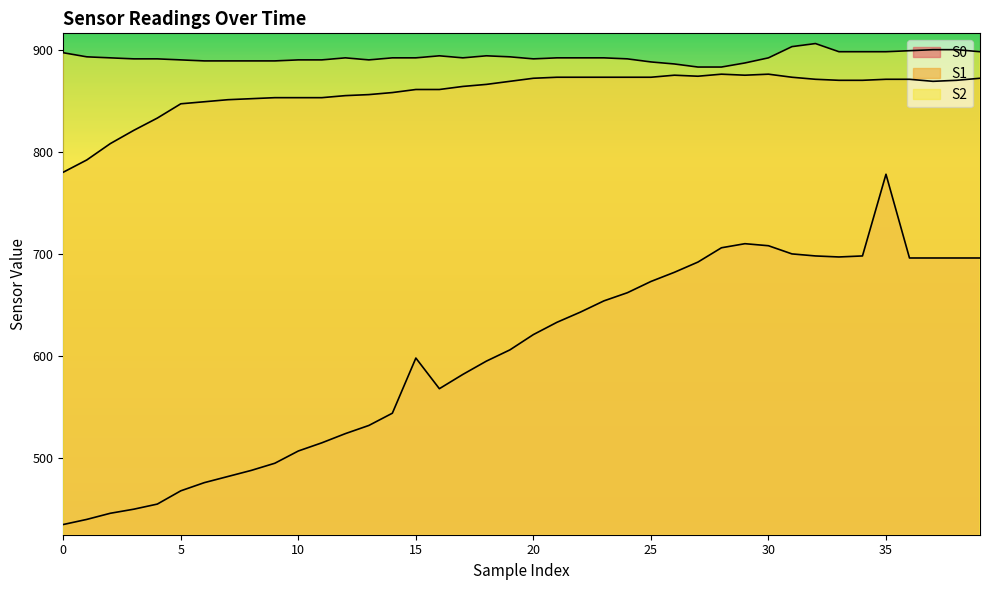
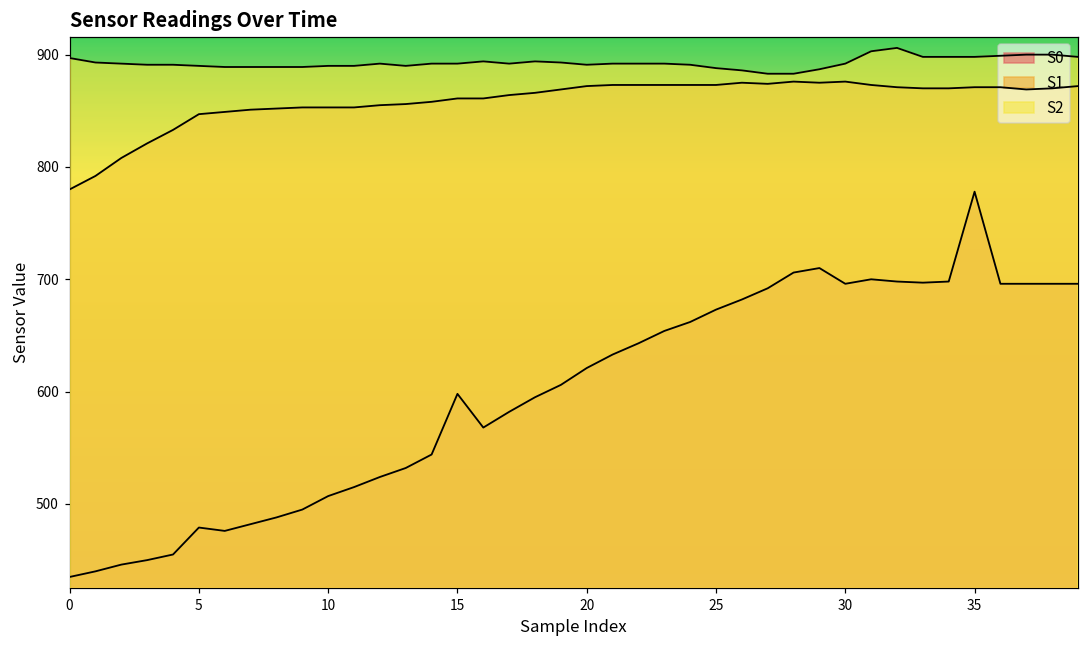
  {
    "S0": {
      "0": 435,
-     "5": 468,
+     "5": 479,
      "10": 507,
      "15": 598,
      "20": 621,
      "25": 673,
-     "30": 708,
+     "30": 696,
      "35": 778
    }
  }
